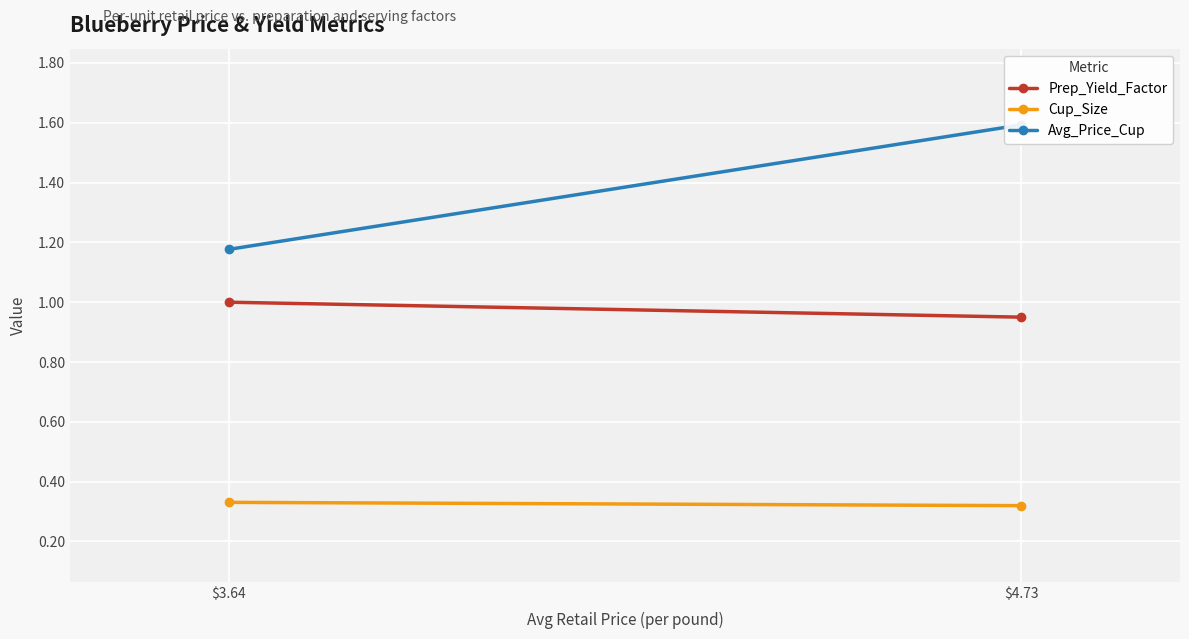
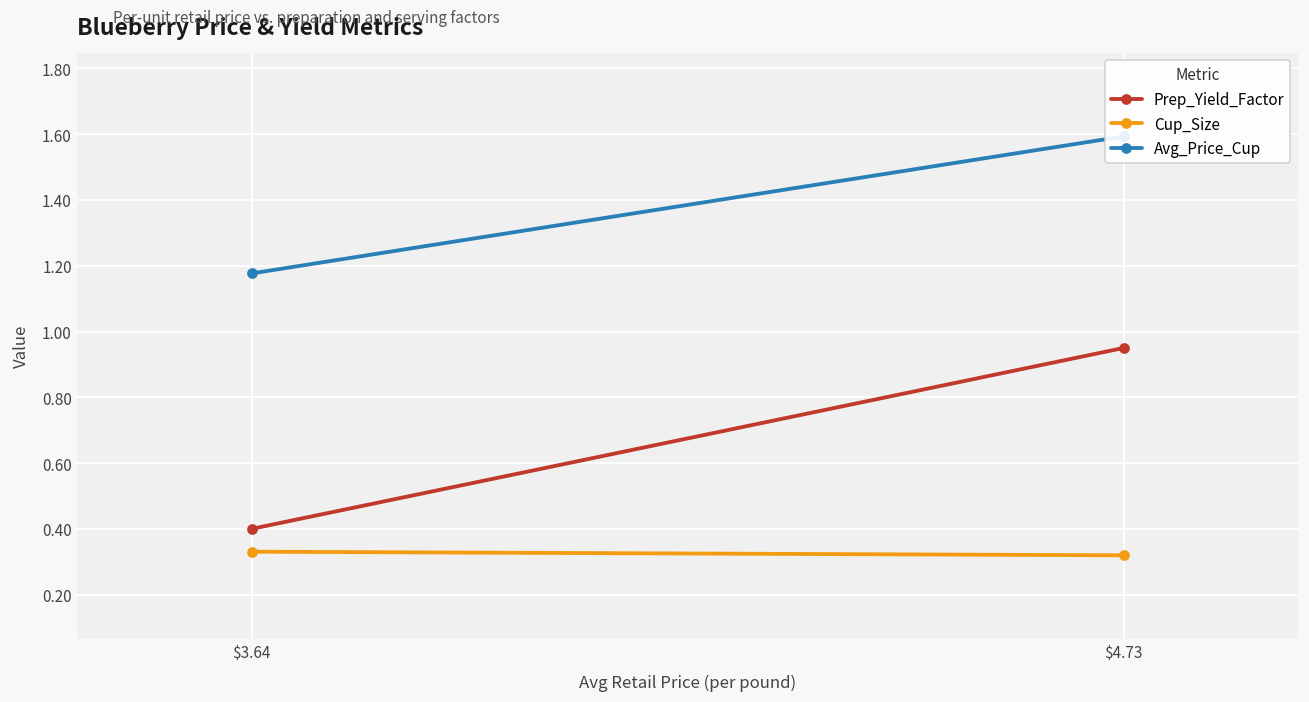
  {
    "Prep_Yield_Factor": {
-     "$3.64": 1.0,
+     "$3.64": 0.4,
      "$4.73": 0.95
    },
    "Cup_Size": {
      "$3.64": 0.33,
      "$4.73": 0.32
    },
    "Avg_Price_Cup": {
      "$3.64": 1.18
    }
  }
